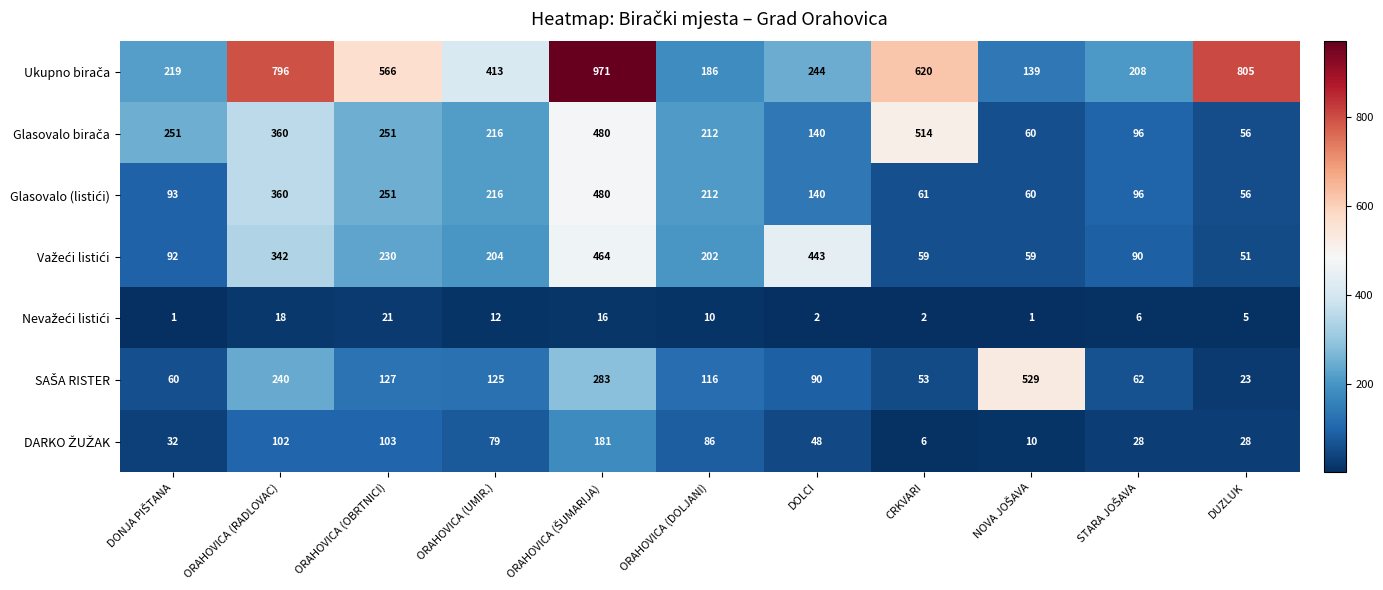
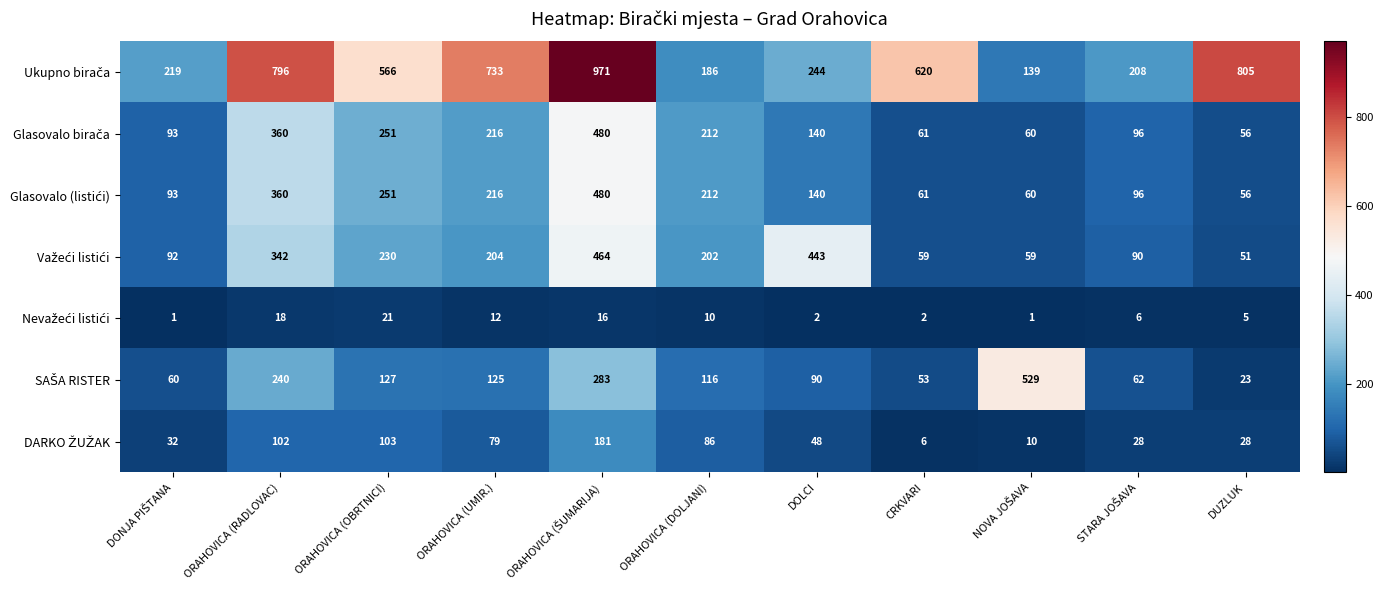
  {
    "Ukupno birača": {
      "DONJA PIŠTANA": 219,
      "ORAHOVICA (RADLOVAC)": 796,
      "ORAHOVICA (OBRTNICI)": 566,
-     "ORAHOVICA (UMIR.)": 413,
+     "ORAHOVICA (UMIR.)": 733,
      "ORAHOVICA (ŠUMARIJA)": 971,
      "ORAHOVICA (DOLJANI)": 186,
      "DOLCI": 244,
      "CRKVARI": 620,
      "NOVA JOŠAVA": 139,
      "STARA JOŠAVA": 208,
      "DUZLUK": 805
    },
    "Glasovalo birača": {
-     "DONJA PIŠTANA": 251,
+     "DONJA PIŠTANA": 93,
      "ORAHOVICA (RADLOVAC)": 360,
      "ORAHOVICA (OBRTNICI)": 251,
      "ORAHOVICA (UMIR.)": 216,
      "ORAHOVICA (ŠUMARIJA)": 480,
      "ORAHOVICA (DOLJANI)": 212,
      "DOLCI": 140,
-     "CRKVARI": 514,
+     "CRKVARI": 61,
      "NOVA JOŠAVA": 60,
      "STARA JOŠAVA": 96,
      "DUZLUK": 56
    },
    "Glasovalo (listići)": {
      "DONJA PIŠTANA": 93,
      "ORAHOVICA (RADLOVAC)": 360,
      "ORAHOVICA (OBRTNICI)": 251,
      "ORAHOVICA (UMIR.)": 216,
      "ORAHOVICA (ŠUMARIJA)": 480,
      "ORAHOVICA (DOLJANI)": 212,
      "DOLCI": 140,
      "CRKVARI": 61,
      "NOVA JOŠAVA": 60,
      "STARA JOŠAVA": 96,
      "DUZLUK": 56
    },
    "Važeći listići": {
      "DONJA PIŠTANA": 92,
      "ORAHOVICA (RADLOVAC)": 342,
      "ORAHOVICA (OBRTNICI)": 230,
      "ORAHOVICA (UMIR.)": 204,
      "ORAHOVICA (ŠUMARIJA)": 464,
      "ORAHOVICA (DOLJANI)": 202,
      "DOLCI": 443,
      "CRKVARI": 59,
      "NOVA JOŠAVA": 59,
      "STARA JOŠAVA": 90,
      "DUZLUK": 51
    },
    "Nevažeći listići": {
      "DONJA PIŠTANA": 1,
      "ORAHOVICA (RADLOVAC)": 18,
      "ORAHOVICA (OBRTNICI)": 21,
      "ORAHOVICA (UMIR.)": 12,
      "ORAHOVICA (ŠUMARIJA)": 16,
      "ORAHOVICA (DOLJANI)": 10,
      "DOLCI": 2,
      "CRKVARI": 2,
      "NOVA JOŠAVA": 1,
      "STARA JOŠAVA": 6,
      "DUZLUK": 5
    },
    "SAŠA RISTER": {
      "DONJA PIŠTANA": 60,
      "ORAHOVICA (RADLOVAC)": 240,
      "ORAHOVICA (OBRTNICI)": 127,
      "ORAHOVICA (UMIR.)": 125,
      "ORAHOVICA (ŠUMARIJA)": 283,
      "ORAHOVICA (DOLJANI)": 116,
      "DOLCI": 90,
      "CRKVARI": 53,
      "NOVA JOŠAVA": 529,
      "STARA JOŠAVA": 62,
      "DUZLUK": 23
    },
    "DARKO ŽUŽAK": {
      "DONJA PIŠTANA": 32,
      "ORAHOVICA (RADLOVAC)": 102,
      "ORAHOVICA (OBRTNICI)": 103,
      "ORAHOVICA (UMIR.)": 79,
      "ORAHOVICA (ŠUMARIJA)": 181,
      "ORAHOVICA (DOLJANI)": 86,
      "DOLCI": 48,
      "CRKVARI": 6,
      "NOVA JOŠAVA": 10,
      "STARA JOŠAVA": 28,
      "DUZLUK": 28
    }
  }
